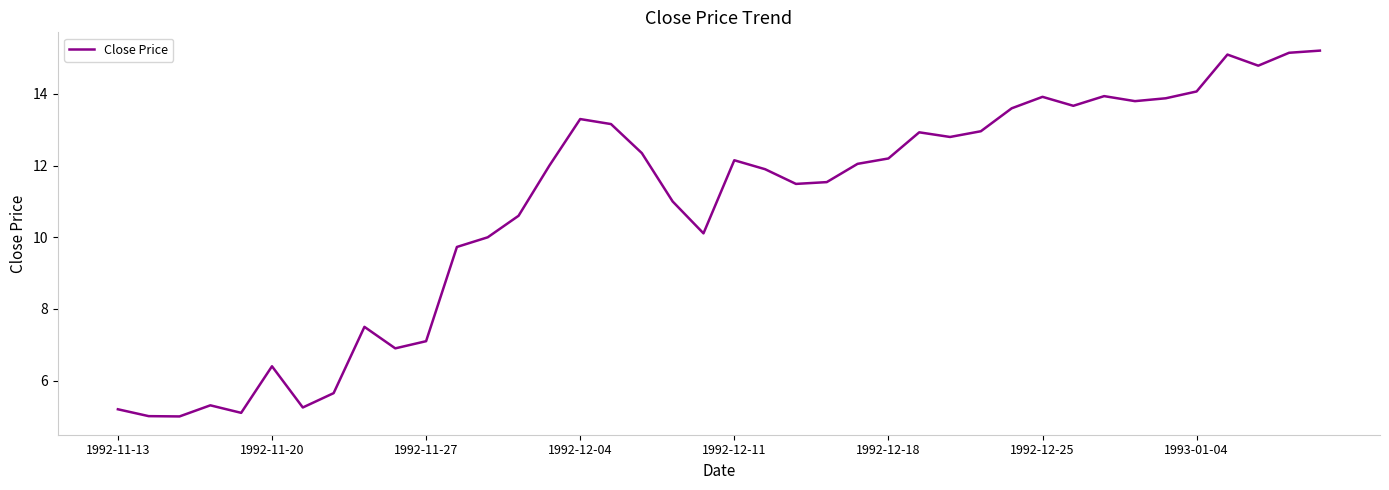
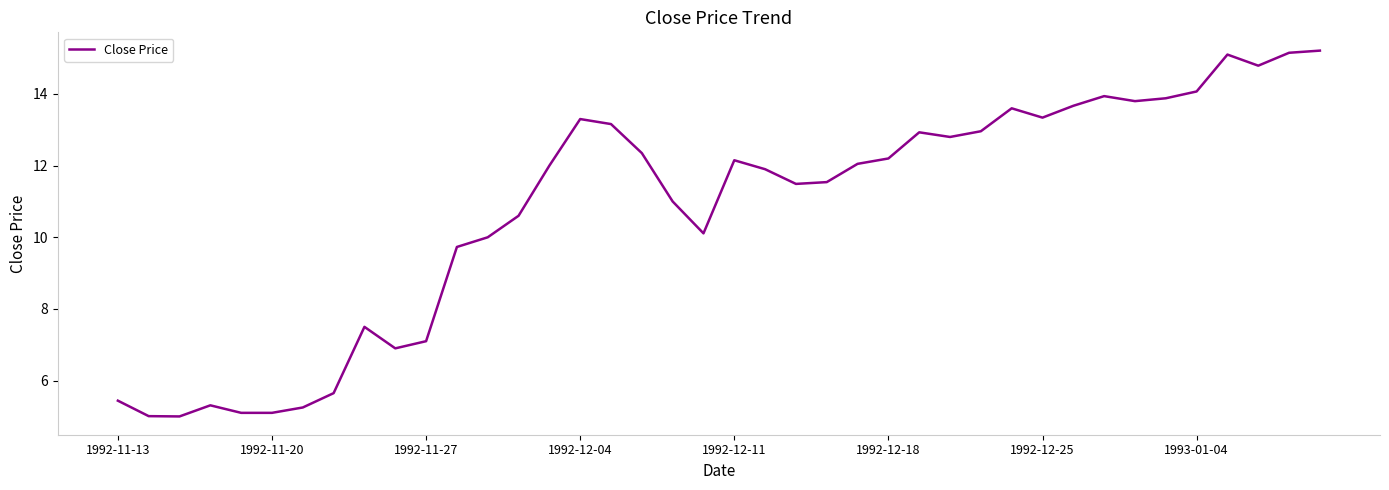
  {
-   "1992-11-13": 5.2,
-   "1992-11-20": 6.4,
+   "1992-11-13": 5.4,
+   "1992-11-20": 5.1,
    "1992-11-27": 7.1,
    "1992-12-04": 13.3,
    "1992-12-11": 12.2,
    "1992-12-18": 12.2,
-   "1992-12-25": 13.9,
+   "1992-12-25": 13.3,
    "1993-01-04": 14.1
  }
